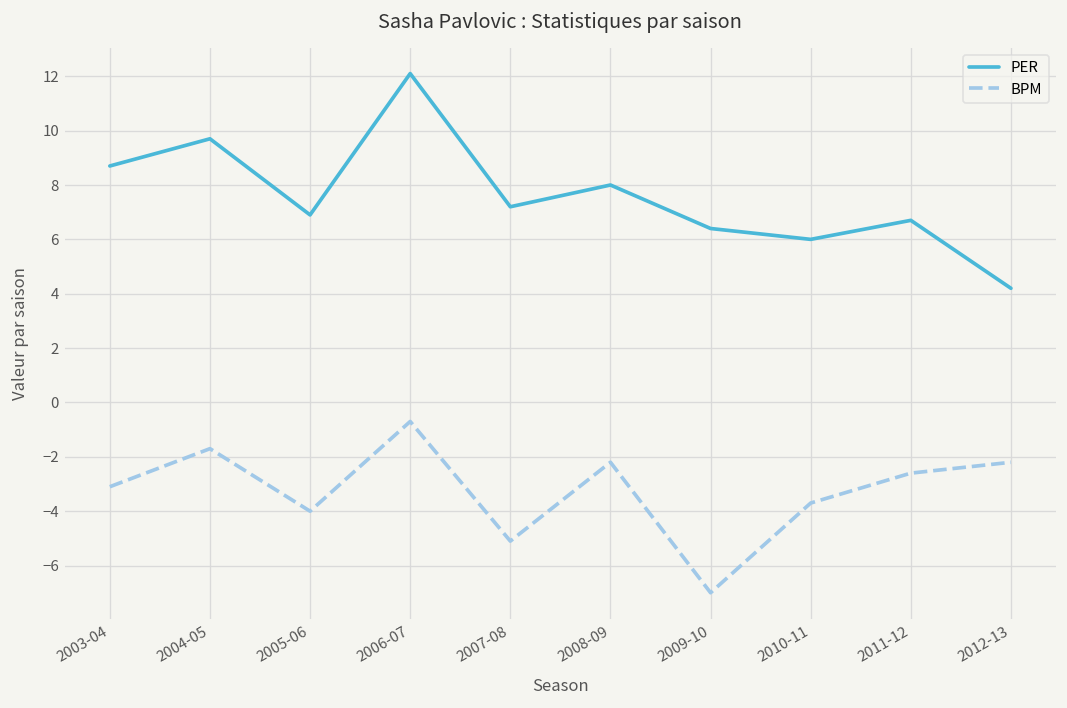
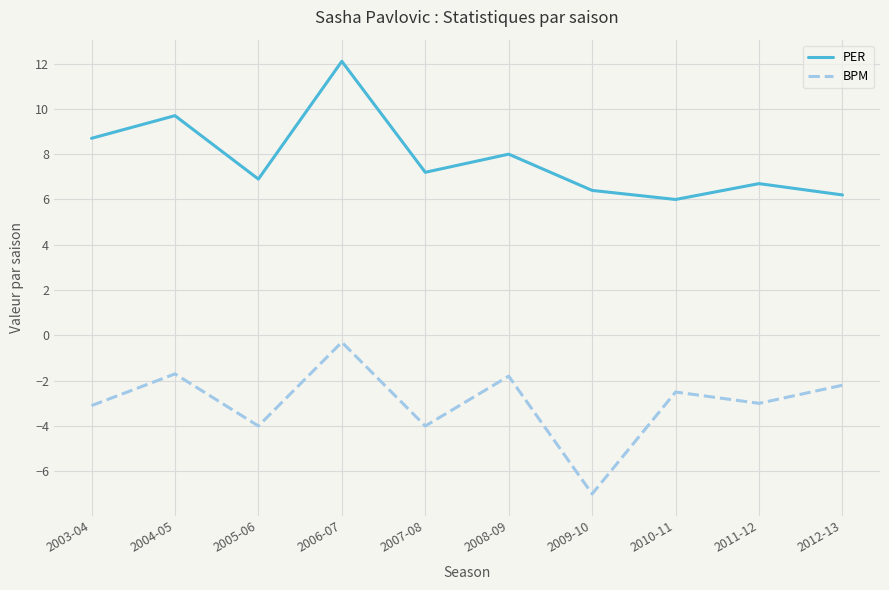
  {
    "PER": {
      "2003-04": 8.7,
      "2004-05": 9.7,
      "2005-06": 6.9,
      "2006-07": 12.1,
      "2007-08": 7.2,
      "2008-09": 8.0,
      "2009-10": 6.4,
      "2010-11": 6.0,
      "2011-12": 6.7,
-     "2012-13": 4.2
+     "2012-13": 6.2
    },
    "BPM": {
      "2003-04": -3.1,
      "2004-05": -1.7,
      "2005-06": -4.0,
-     "2006-07": -0.7,
-     "2007-08": -5.1,
-     "2008-09": -2.2,
+     "2006-07": -0.3,
+     "2007-08": -4.0,
+     "2008-09": -1.8,
      "2009-10": -7.0,
-     "2010-11": -3.7,
-     "2011-12": -2.6,
+     "2010-11": -2.5,
+     "2011-12": -3.0,
      "2012-13": -2.2
    }
  }
